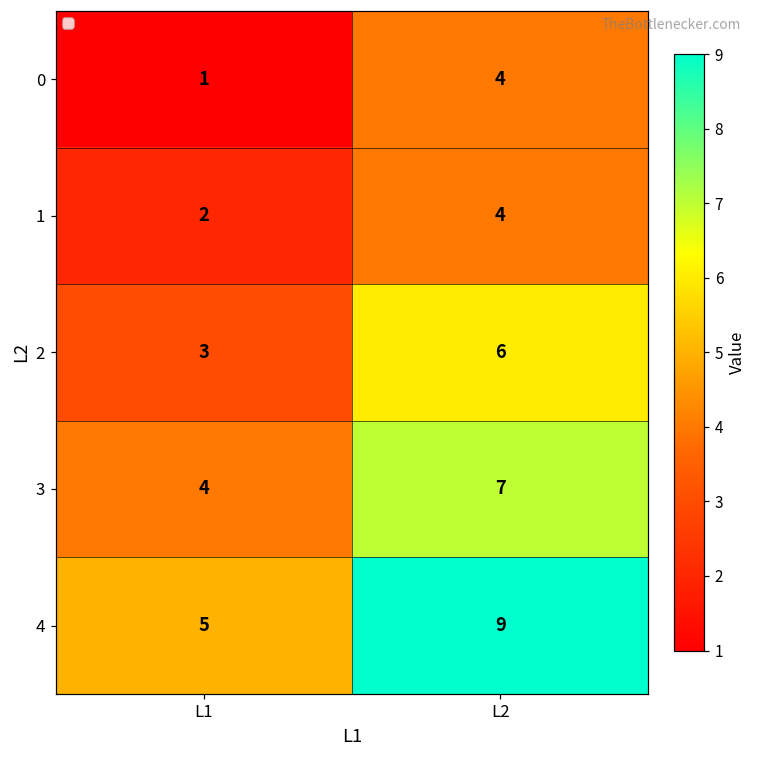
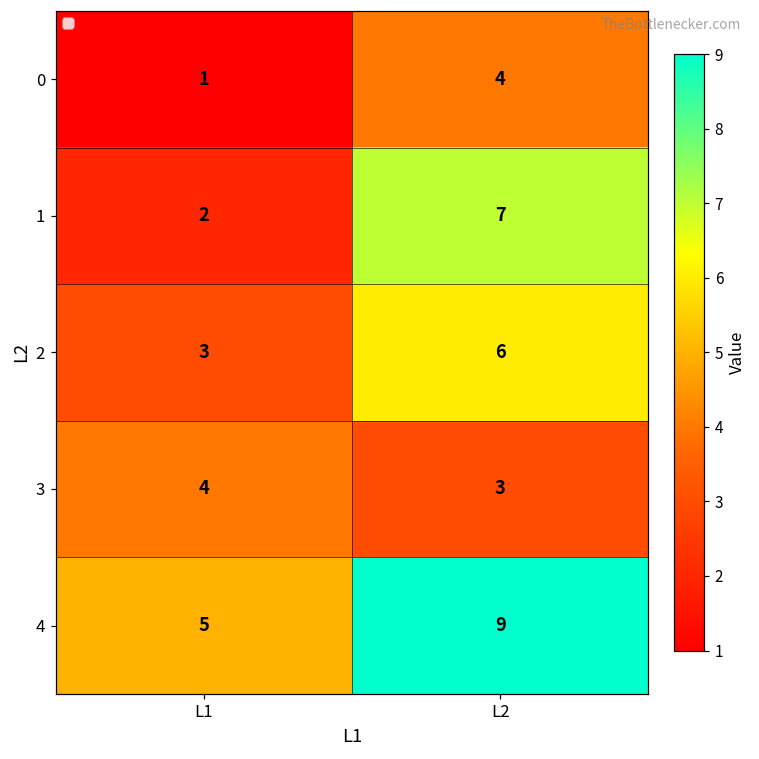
  {
    "0": {
      "L1": 1,
      "L2": 4
    },
    "1": {
      "L1": 2,
-     "L2": 4
+     "L2": 7
    },
    "2": {
      "L1": 3,
      "L2": 6
    },
    "3": {
      "L1": 4,
-     "L2": 7
+     "L2": 3
    },
    "4": {
      "L1": 5,
      "L2": 9
    }
  }
